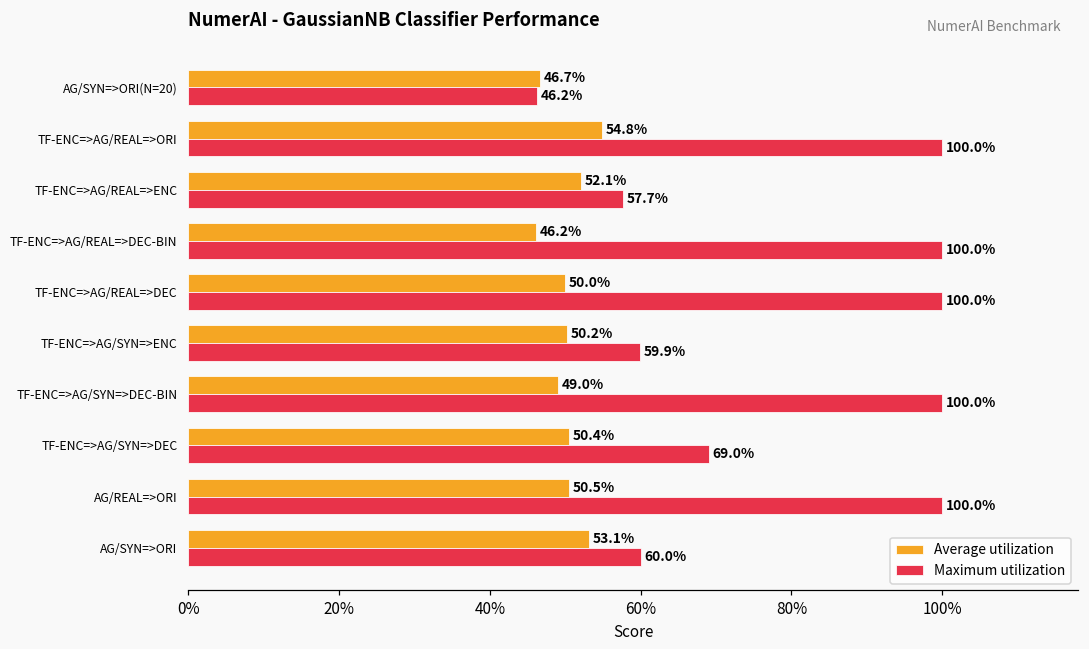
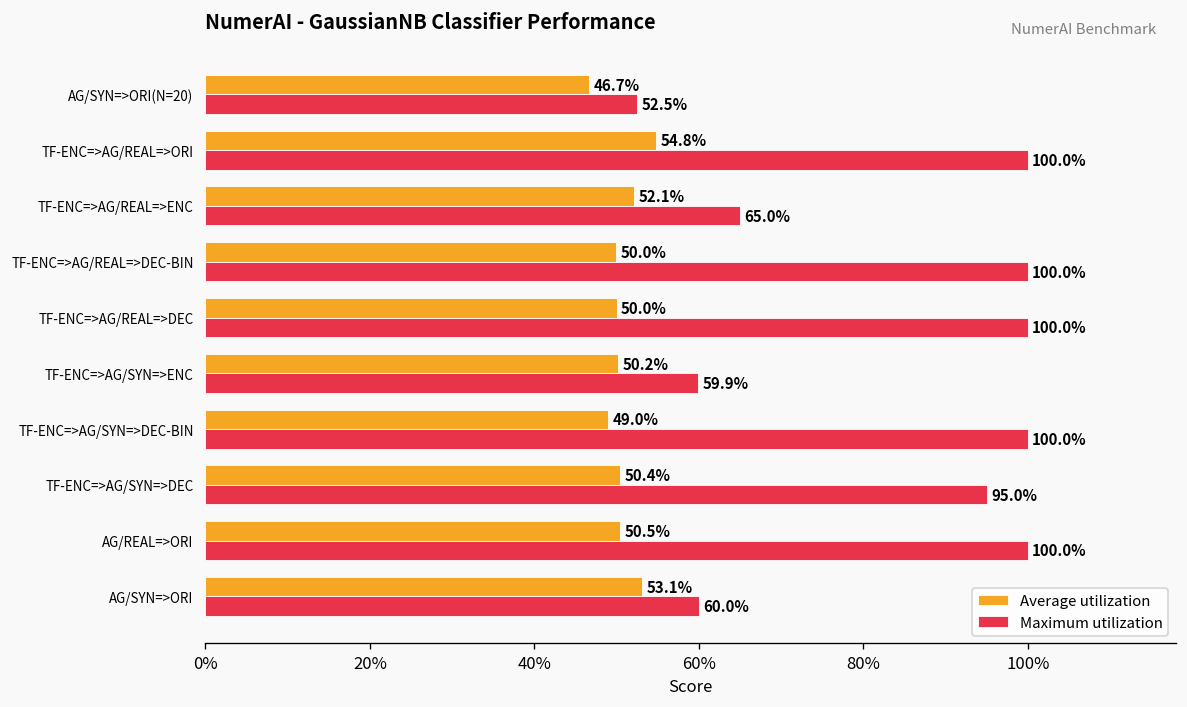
  {
    "Average utilization": {
      "AG/SYN=>ORI(N=20)": "46.7%",
      "TF-ENC=>AG/REAL=>ORI": "54.8%",
      "TF-ENC=>AG/REAL=>ENC": "52.1%",
-     "TF-ENC=>AG/REAL=>DEC-BIN": "46.2%",
+     "TF-ENC=>AG/REAL=>DEC-BIN": "50.0%",
      "TF-ENC=>AG/REAL=>DEC": "50.0%",
      "TF-ENC=>AG/SYN=>ENC": "50.2%",
      "TF-ENC=>AG/SYN=>DEC-BIN": "49.0%",
      "TF-ENC=>AG/SYN=>DEC": "50.4%",
      "AG/REAL=>ORI": "50.5%",
      "AG/SYN=>ORI": "53.1%"
    },
    "Maximum utilization": {
-     "AG/SYN=>ORI(N=20)": "46.2%",
+     "AG/SYN=>ORI(N=20)": "52.5%",
      "TF-ENC=>AG/REAL=>ORI": "100.0%",
-     "TF-ENC=>AG/REAL=>ENC": "57.7%",
+     "TF-ENC=>AG/REAL=>ENC": "65.0%",
      "TF-ENC=>AG/REAL=>DEC-BIN": "100.0%",
      "TF-ENC=>AG/REAL=>DEC": "100.0%",
      "TF-ENC=>AG/SYN=>ENC": "59.9%",
      "TF-ENC=>AG/SYN=>DEC-BIN": "100.0%",
-     "TF-ENC=>AG/SYN=>DEC": "69.0%",
+     "TF-ENC=>AG/SYN=>DEC": "95.0%",
      "AG/REAL=>ORI": "100.0%",
      "AG/SYN=>ORI": "60.0%"
    }
  }
